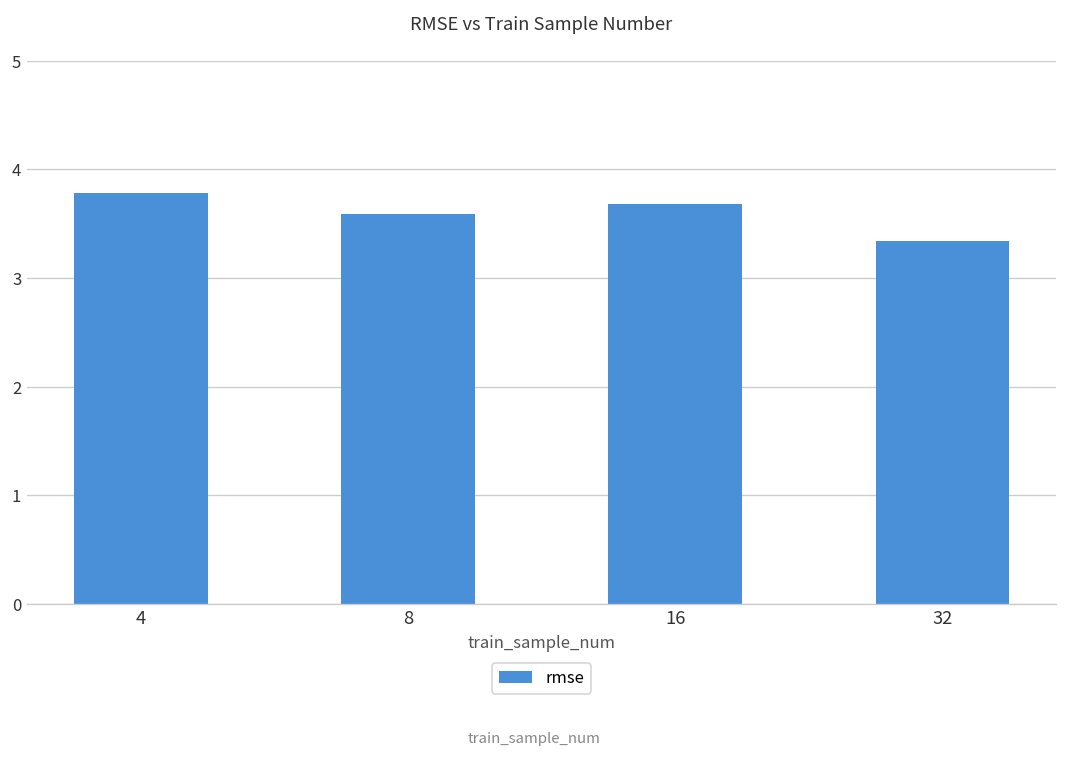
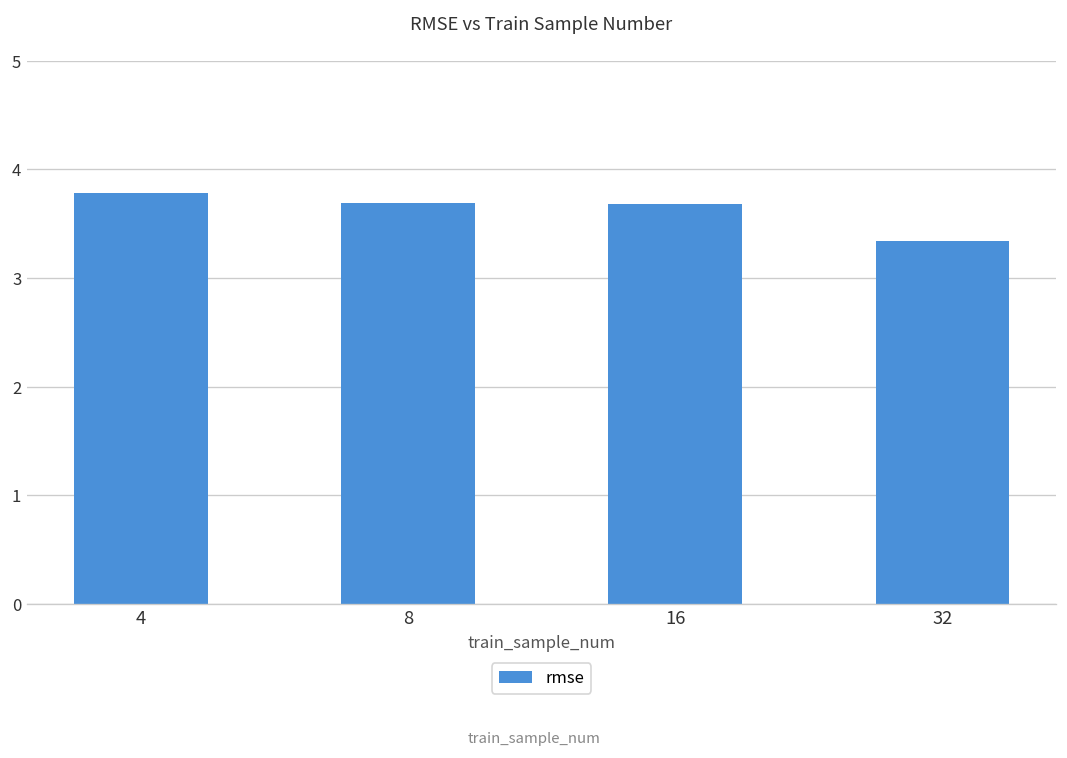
  {
    "4": 3.8,
-   "8": 3.6,
+   "8": 3.7,
    "16": 3.7,
    "32": 3.3
  }
